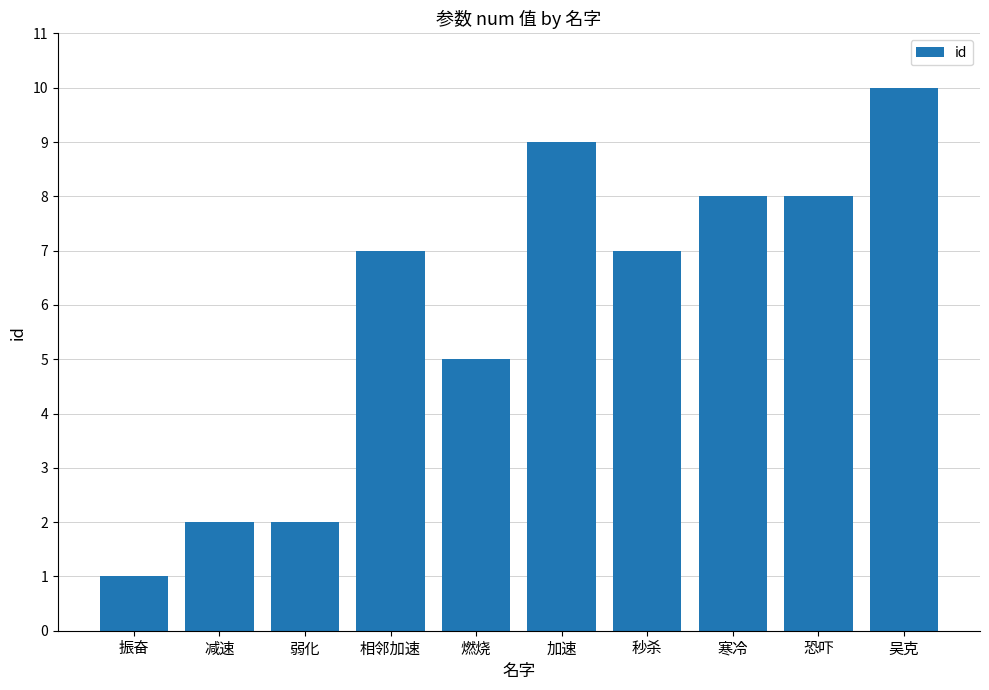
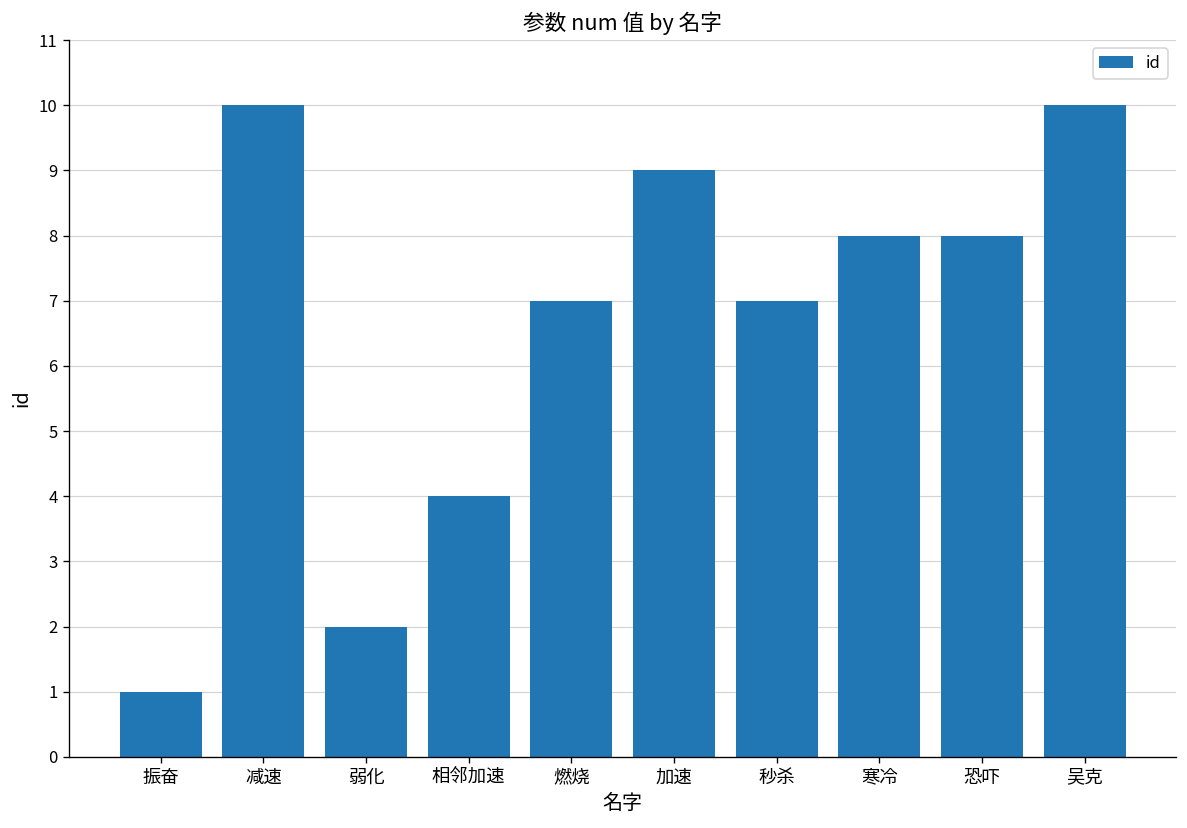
  {
    "振奋": 1,
-   "减速": 2,
+   "减速": 10,
    "弱化": 2,
-   "相邻加速": 7,
-   "燃烧": 5,
+   "相邻加速": 4,
+   "燃烧": 7,
    "加速": 9,
    "秒杀": 7,
    "寒冷": 8,
    "恐吓": 8,
    "吴克": 10
  }
